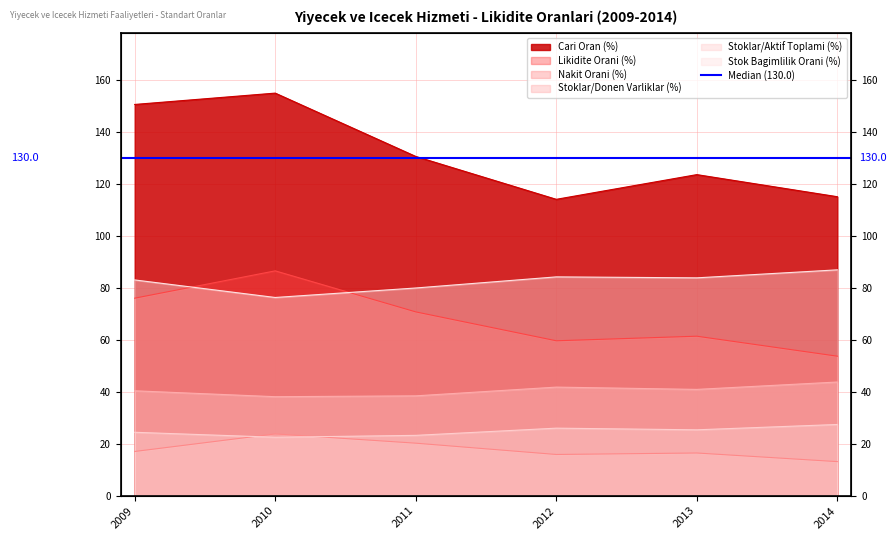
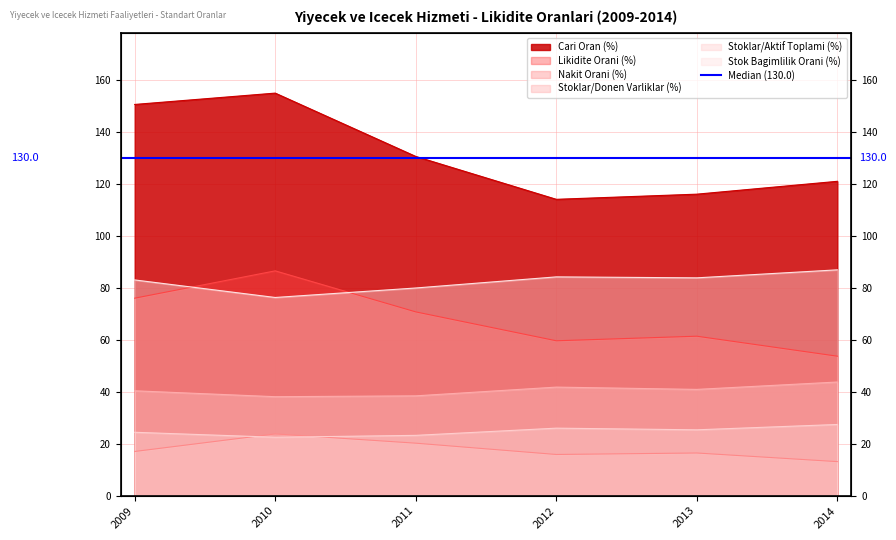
  {
    "Cari Oran (%)": {
      "2009": 151,
      "2010": 155,
      "2011": 131,
      "2012": 114,
-     "2013": 124,
-     "2014": 115
+     "2013": 116,
+     "2014": 121
    }
  }
